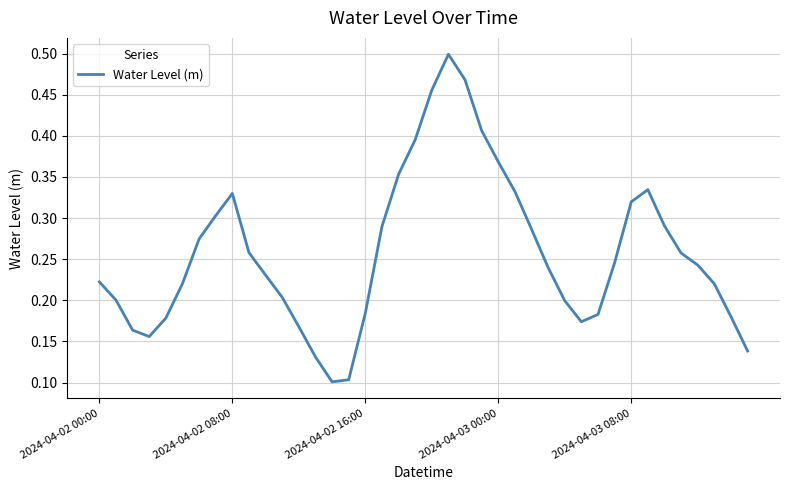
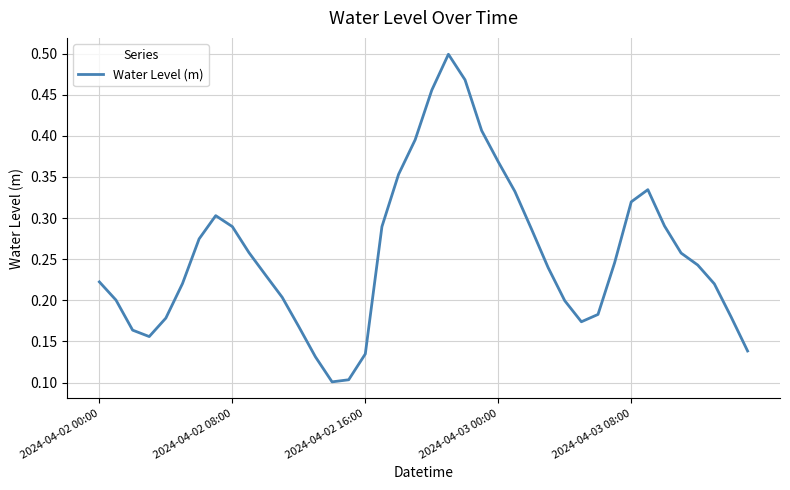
  {
    "2024-04-02 00:00": 0.22,
-   "2024-04-02 08:00": 0.33,
-   "2024-04-02 16:00": 0.18,
+   "2024-04-02 08:00": 0.29,
+   "2024-04-02 16:00": 0.13,
    "2024-04-03 00:00": 0.37,
    "2024-04-03 08:00": 0.32
  }
